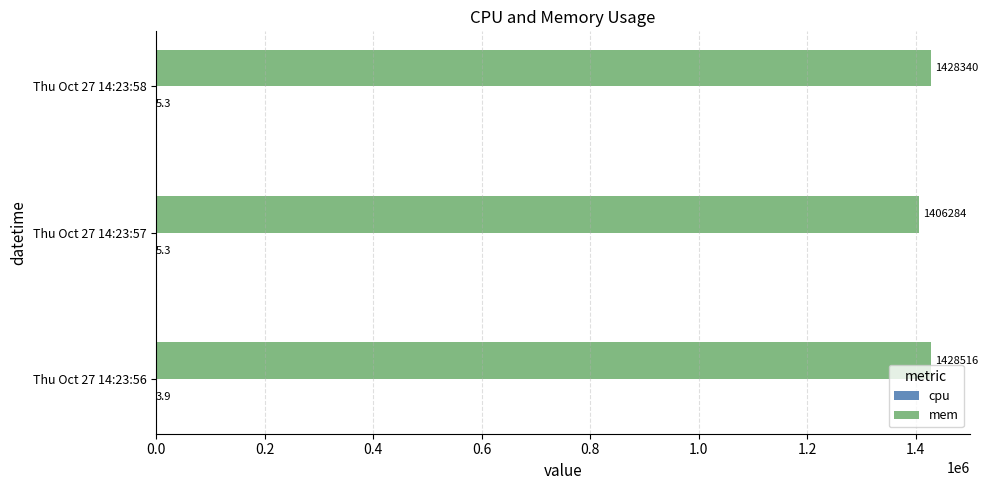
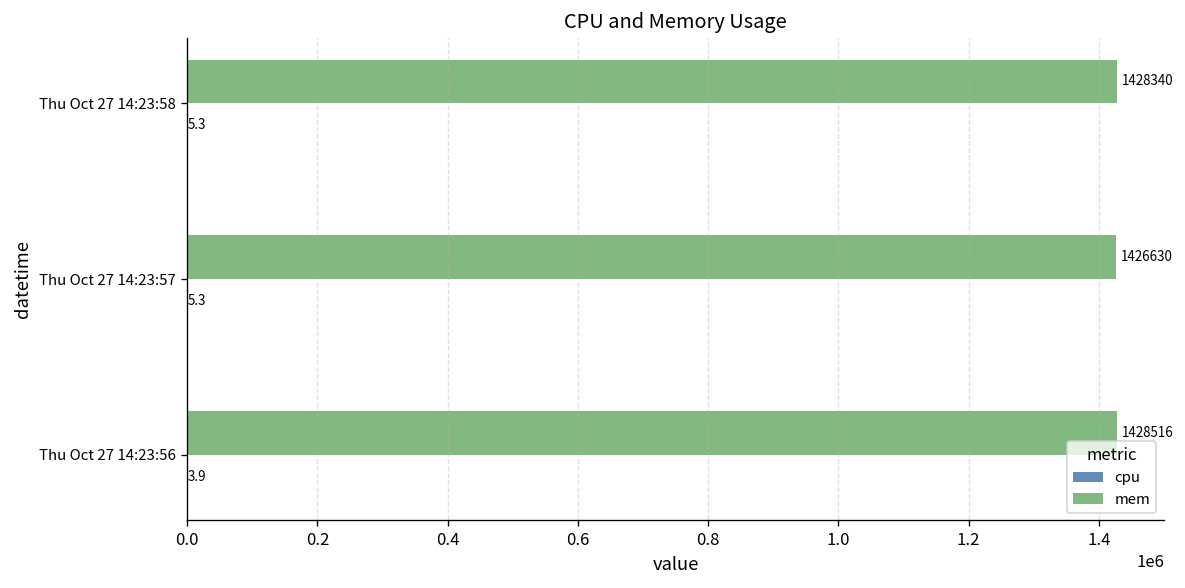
  {
    "cpu": {
      "Thu Oct 27 14:23:58": 5.3,
      "Thu Oct 27 14:23:57": 5.3,
      "Thu Oct 27 14:23:56": 3.9
    },
    "mem": {
      "Thu Oct 27 14:23:58": 1428340,
-     "Thu Oct 27 14:23:57": 1406284
+     "Thu Oct 27 14:23:57": 1426630
    }
  }
